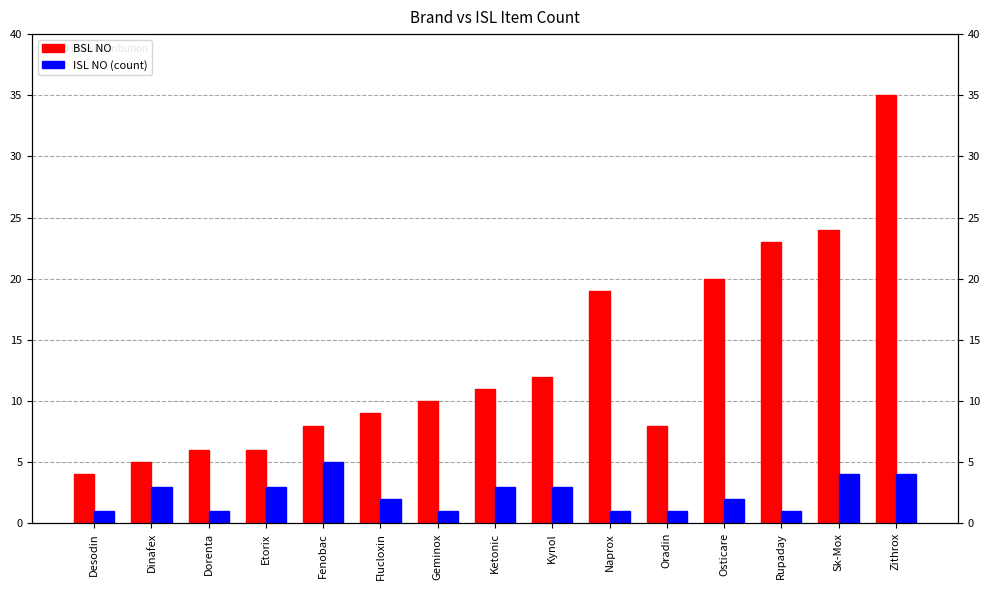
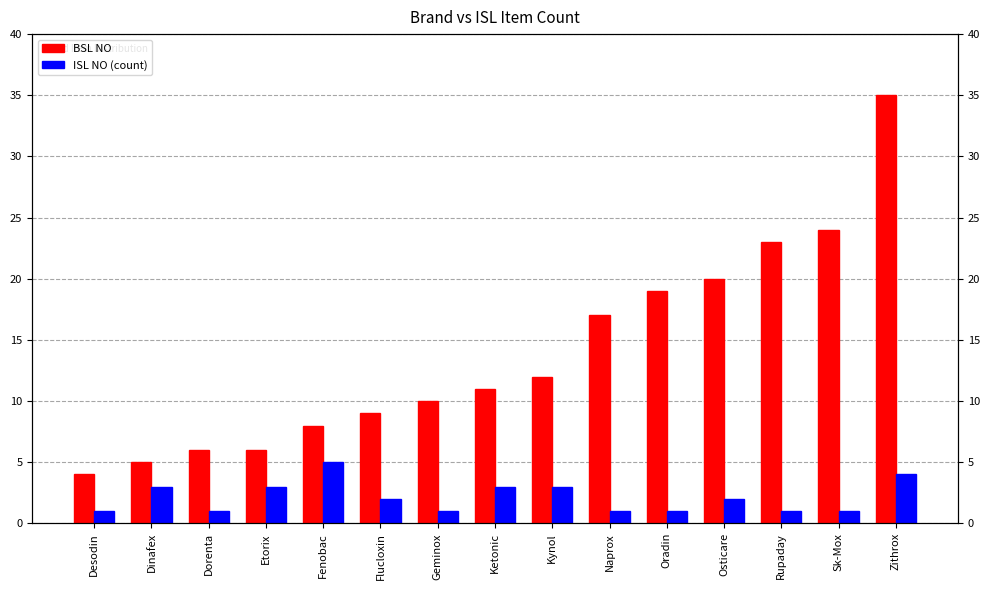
  {
    "BSL NO": {
      "Desodin": 4,
      "Dinafex": 5,
      "Dorenta": 6,
      "Etorix": 6,
      "Fenobac": 8,
      "Flucloxin": 9,
      "Geminox": 10,
      "Ketonic": 11,
      "Kynol": 12,
-     "Naprox": 19,
-     "Oradin": 8,
+     "Naprox": 17,
+     "Oradin": 19,
      "Osticare": 20,
      "Rupaday": 23,
      "Sk-Mox": 24,
      "Zithrox": 35
    },
    "ISL NO (count)": {
      "Desodin": 1,
      "Dinafex": 3,
      "Dorenta": 1,
      "Etorix": 3,
      "Fenobac": 5,
      "Flucloxin": 2,
      "Geminox": 1,
      "Ketonic": 3,
      "Kynol": 3,
      "Naprox": 1,
      "Oradin": 1,
      "Osticare": 2,
      "Rupaday": 1,
-     "Sk-Mox": 4,
+     "Sk-Mox": 1,
      "Zithrox": 4
    }
  }
